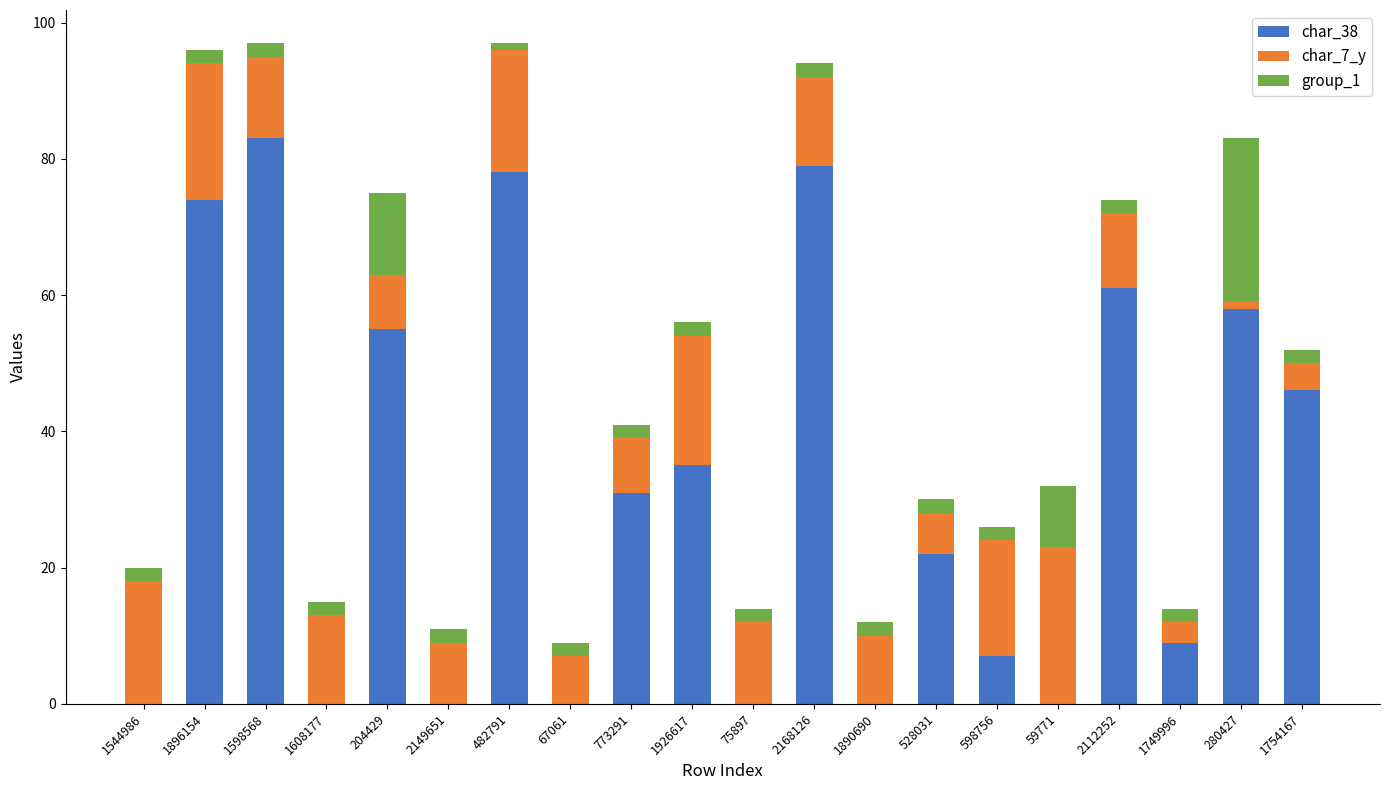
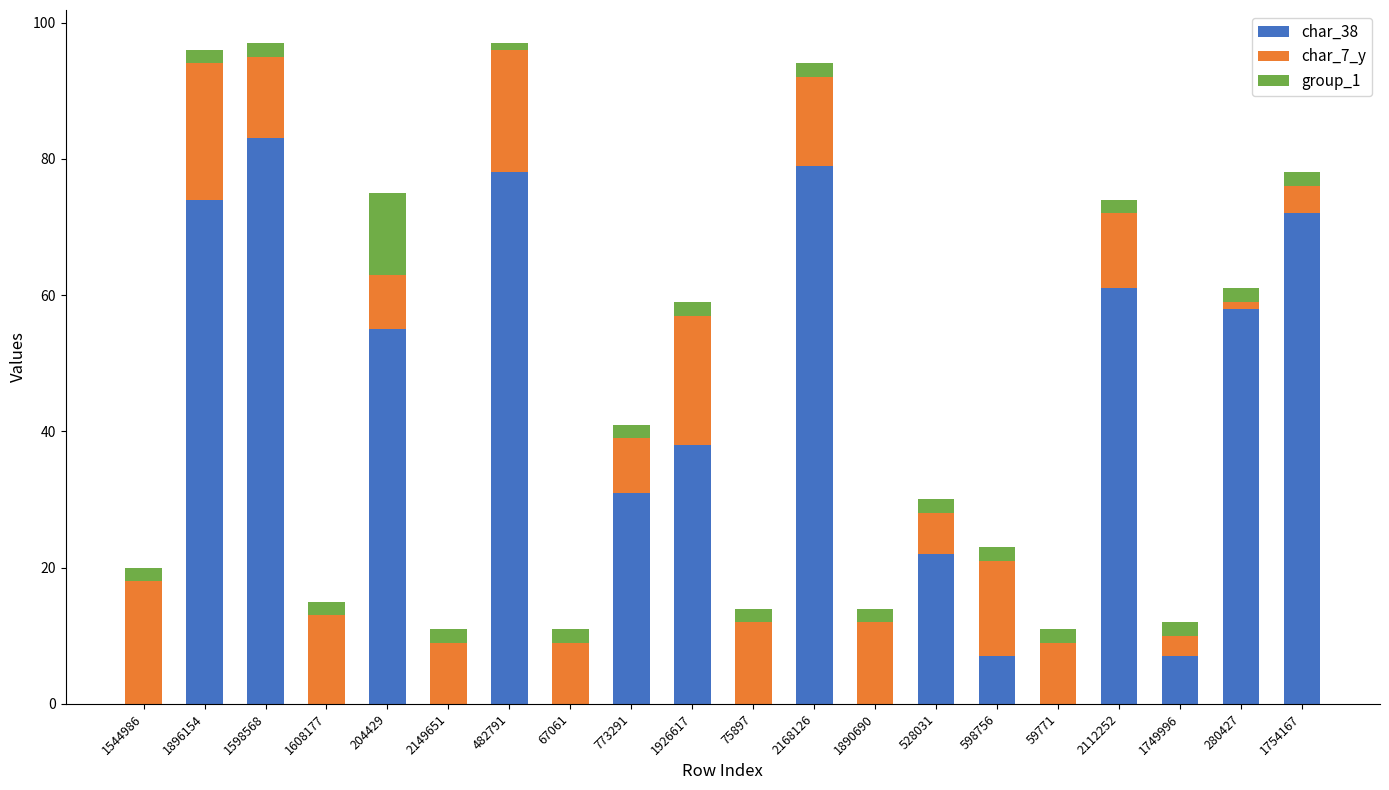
  {
    "char_38": {
      "1544986": 0,
      "1896154": 74,
      "1598568": 83,
      "1608177": 0,
      "204429": 55,
      "2149651": 0,
      "482791": 78,
      "67061": 0,
      "773291": 31,
-     "1926617": 35,
+     "1926617": 38,
      "75897": 0,
      "2168126": 79,
      "1890690": 0,
      "528031": 22,
      "598756": 7,
      "59771": 0,
      "2112252": 61,
-     "1749996": 9,
+     "1749996": 7,
      "280427": 58,
-     "1754167": 46
+     "1754167": 72
    },
    "char_7_y": {
      "1544986": 18,
      "1896154": 20,
      "1598568": 12,
      "1608177": 13,
      "204429": 8,
      "2149651": 9,
      "482791": 18,
-     "67061": 7,
+     "67061": 9,
      "773291": 8,
      "1926617": 19,
      "75897": 12,
      "2168126": 13,
-     "1890690": 10,
+     "1890690": 12,
      "528031": 6,
-     "598756": 17,
-     "59771": 23,
+     "598756": 14,
+     "59771": 9,
      "2112252": 11,
      "1749996": 3,
      "280427": 1,
      "1754167": 4
    },
    "group_1": {
      "1544986": 2,
      "1896154": 2,
      "1598568": 2,
      "1608177": 2,
      "204429": 12,
      "2149651": 2,
      "482791": 1,
      "67061": 2,
      "773291": 2,
      "1926617": 2,
      "75897": 2,
      "2168126": 2,
      "1890690": 2,
      "528031": 2,
      "598756": 2,
-     "59771": 9,
+     "59771": 2,
      "2112252": 2,
      "1749996": 2,
-     "280427": 24,
+     "280427": 2,
      "1754167": 2
    }
  }
